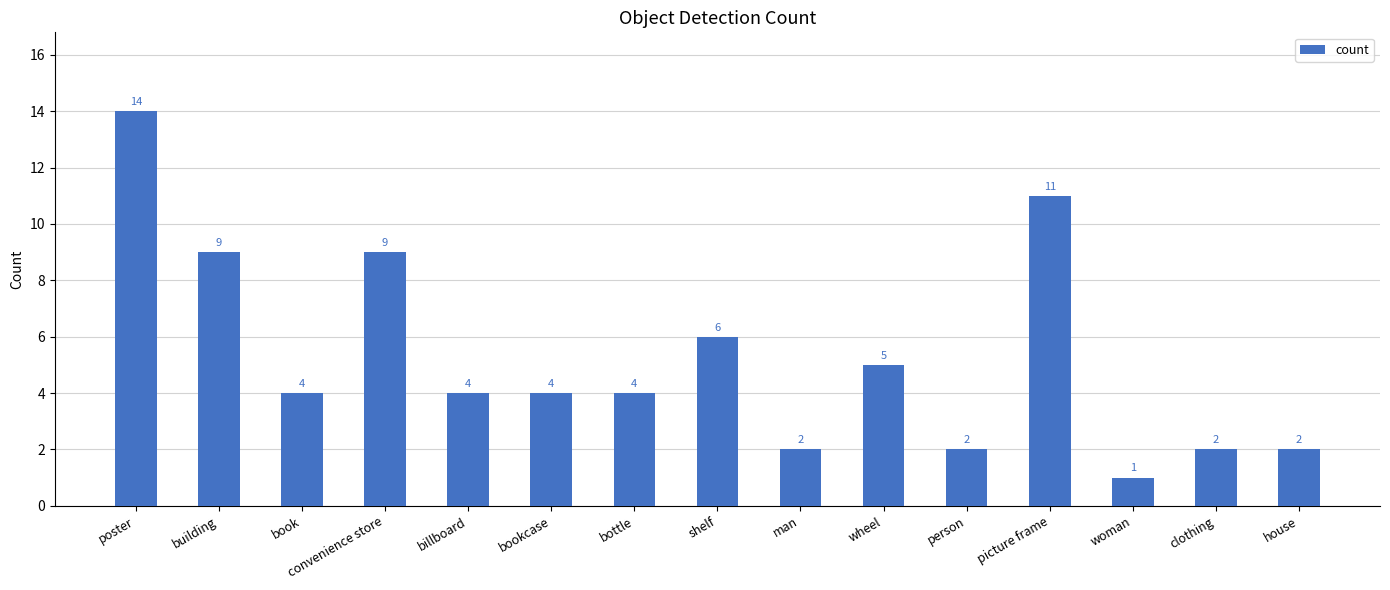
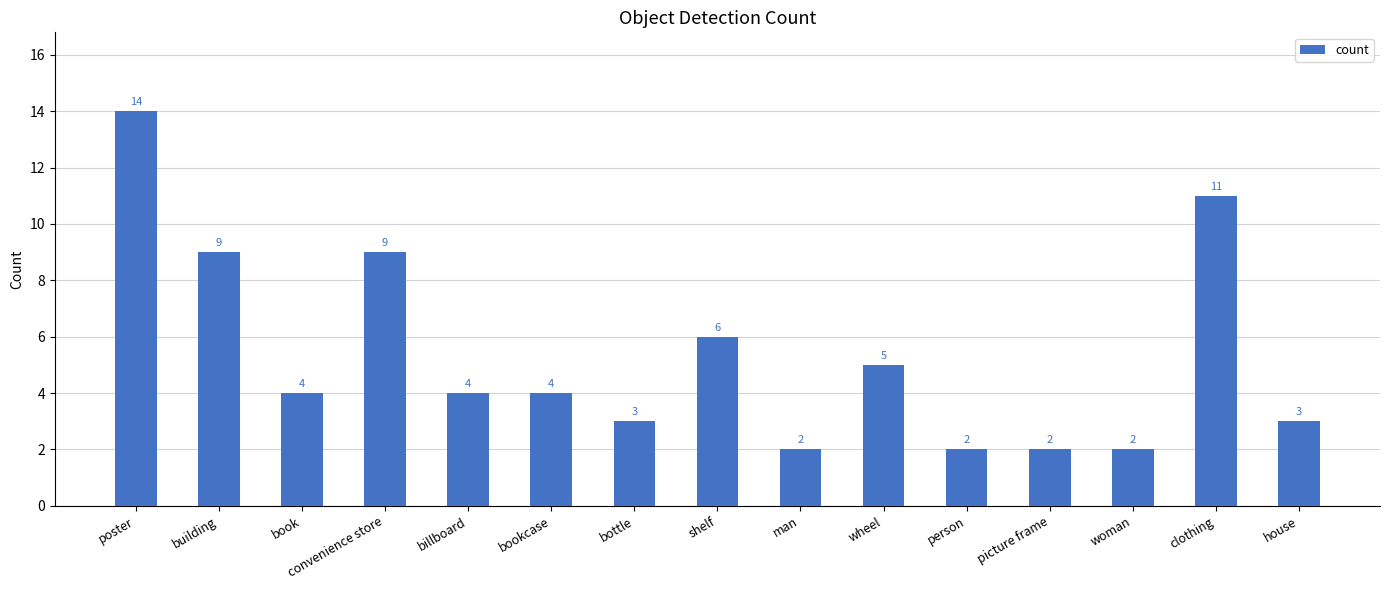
  {
    "poster": 14,
    "building": 9,
    "book": 4,
    "convenience store": 9,
    "billboard": 4,
    "bookcase": 4,
-   "bottle": 4,
+   "bottle": 3,
    "shelf": 6,
    "man": 2,
    "wheel": 5,
    "person": 2,
-   "picture frame": 11,
-   "woman": 1,
-   "clothing": 2,
-   "house": 2
+   "picture frame": 2,
+   "woman": 2,
+   "clothing": 11,
+   "house": 3
  }
